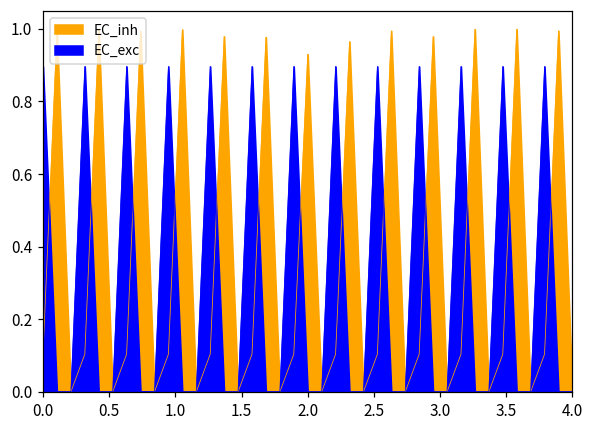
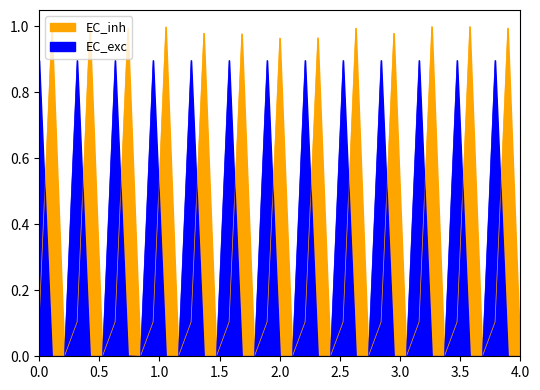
  {
    "EC_inh": {
      "0.0": 0.10,
-     "2.0": 0.93
+     "2.0": 0.96
    },
    "EC_exc": {
      "0.0": 0.90,
      "2.0": 0.00
    }
  }
